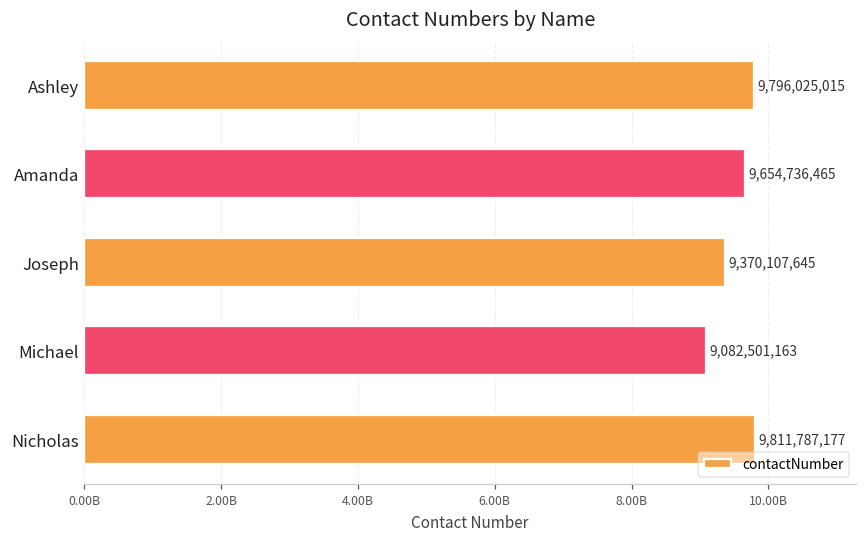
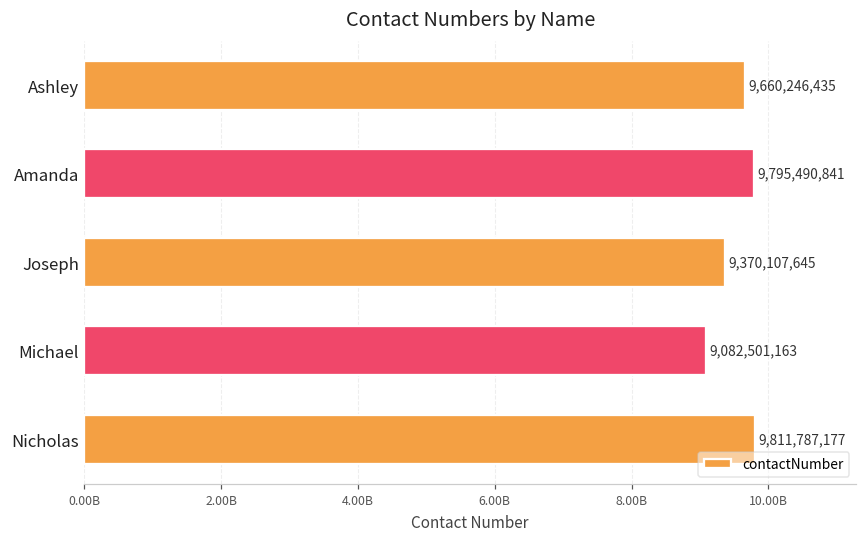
  {
-   "Ashley": "9,796,025,015",
-   "Amanda": "9,654,736,465",
+   "Ashley": "9,660,246,435",
+   "Amanda": "9,795,490,841",
    "Joseph": "9,370,107,645",
    "Michael": "9,082,501,163",
    "Nicholas": "9,811,787,177"
  }
